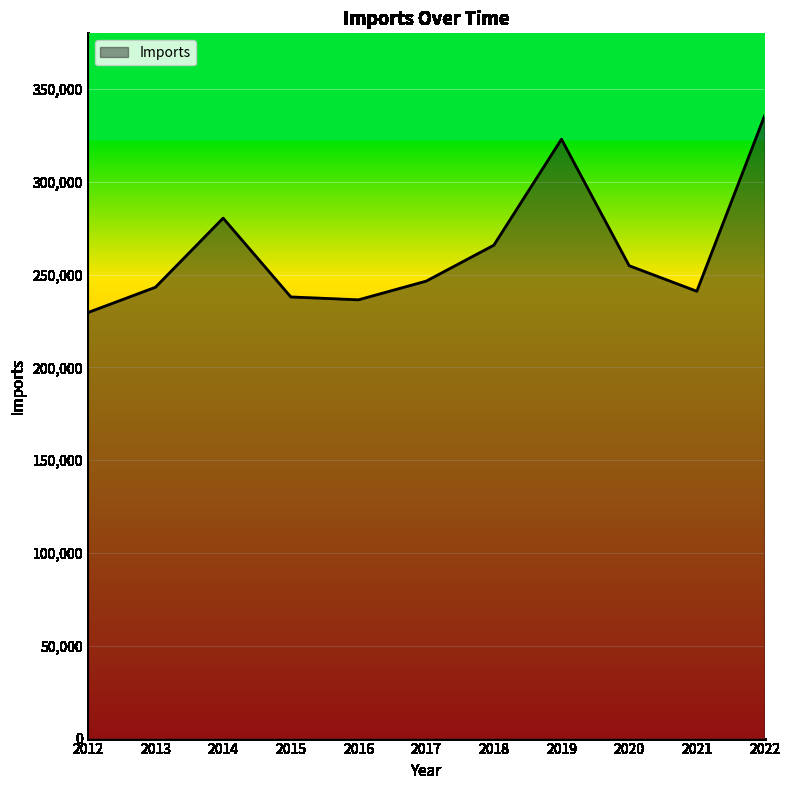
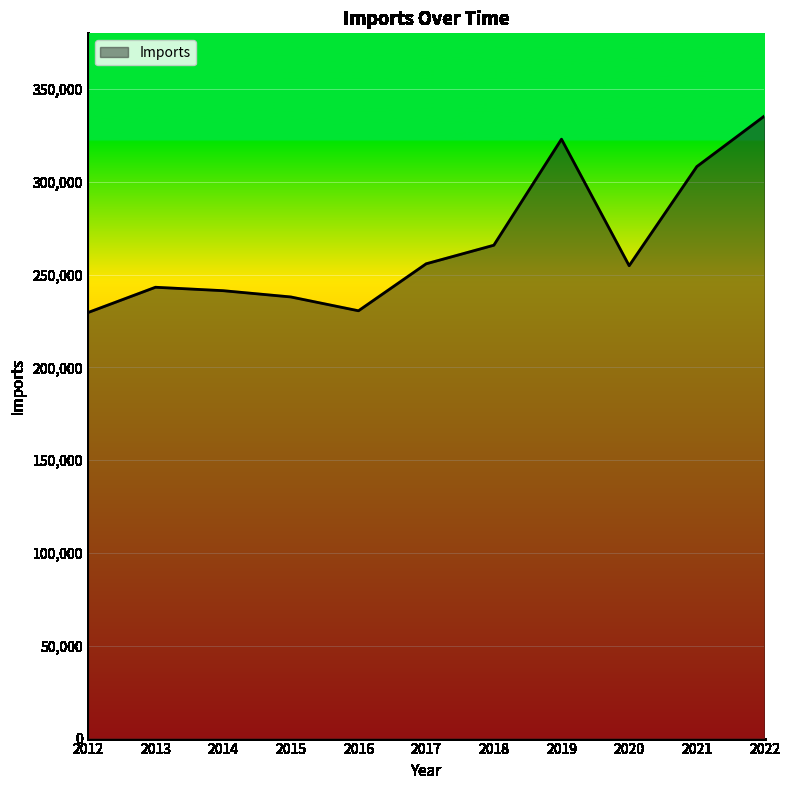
  {
    "2012": "230,000",
    "2013": "243,000",
-   "2014": "280,000",
+   "2014": "241,000",
    "2015": "238,000",
-   "2016": "236,000",
-   "2017": "246,000",
+   "2016": "231,000",
+   "2017": "256,000",
    "2018": "266,000",
    "2019": "323,000",
    "2020": "255,000",
-   "2021": "241,000",
+   "2021": "308,000",
    "2022": "335,000"
  }
